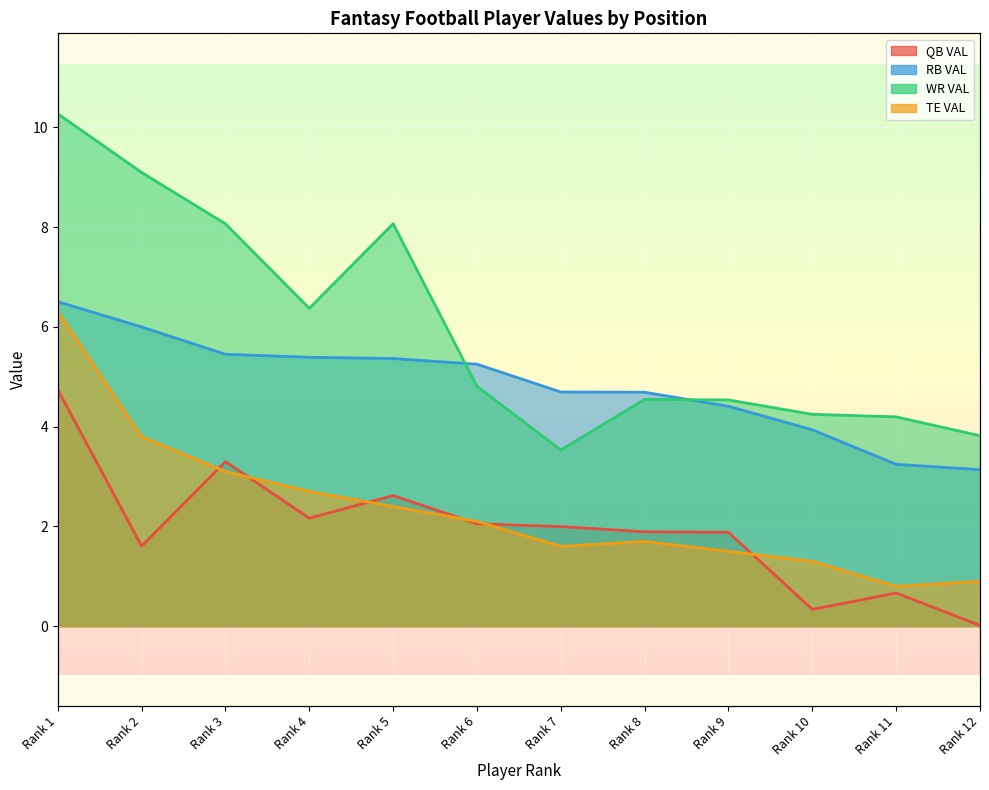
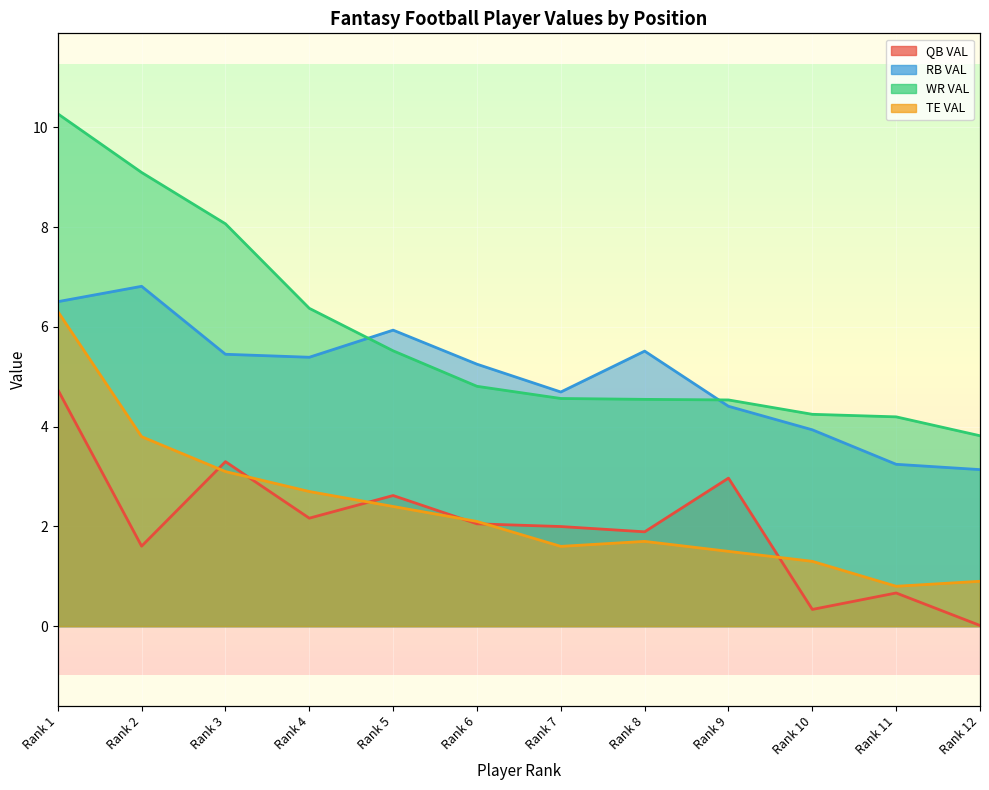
  {
    "QB VAL": {
      "Rank 1": 4.7,
      "Rank 2": 1.6,
      "Rank 3": 3.3,
      "Rank 4": 2.2,
      "Rank 5": 2.6,
      "Rank 7": 2.0,
      "Rank 8": 1.9,
-     "Rank 9": 1.9,
+     "Rank 9": 3.0,
      "Rank 10": 0.3,
      "Rank 11": 0.7,
      "Rank 12": 0.0
    },
    "RB VAL": {
      "Rank 1": 6.5,
-     "Rank 2": 6.0,
+     "Rank 2": 6.8,
      "Rank 3": 5.5,
      "Rank 4": 5.4,
-     "Rank 5": 5.4,
+     "Rank 5": 5.9,
      "Rank 6": 5.3,
      "Rank 7": 4.7,
-     "Rank 8": 4.7,
+     "Rank 8": 5.5,
      "Rank 9": 4.4,
      "Rank 10": 3.9,
      "Rank 11": 3.2,
      "Rank 12": 3.1
    },
    "WR VAL": {
      "Rank 1": 10.3,
      "Rank 2": 9.1,
      "Rank 3": 8.1,
      "Rank 4": 6.4,
-     "Rank 5": 8.1,
+     "Rank 5": 5.5,
      "Rank 6": 4.8,
-     "Rank 7": 3.5,
+     "Rank 7": 4.6,
      "Rank 8": 4.5,
      "Rank 9": 4.5,
      "Rank 10": 4.2,
      "Rank 11": 4.2,
      "Rank 12": 3.8
    },
    "TE VAL": {
      "Rank 1": 6.3,
      "Rank 2": 3.8,
      "Rank 3": 3.1,
      "Rank 4": 2.7,
      "Rank 5": 2.4,
      "Rank 7": 1.6,
      "Rank 8": 1.7,
      "Rank 9": 1.5,
      "Rank 10": 1.3,
      "Rank 11": 0.8,
      "Rank 12": 0.9
    }
  }
